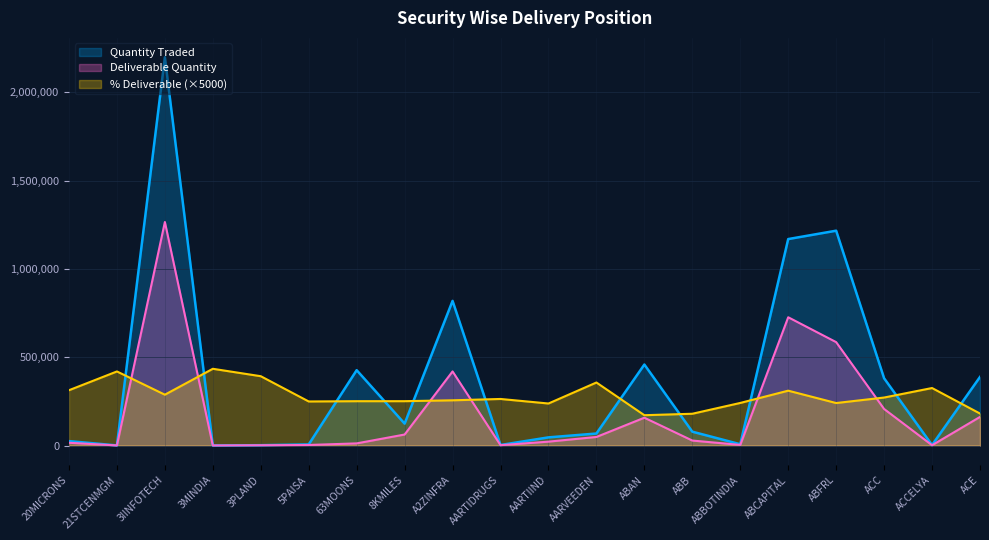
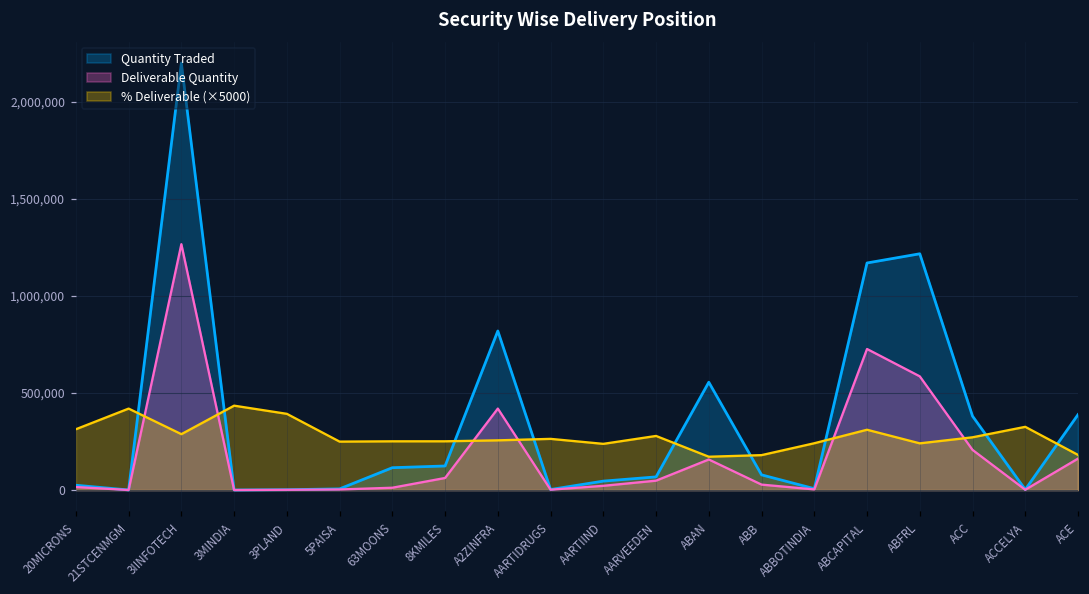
  {
    "Quantity Traded": {
-     "63MOONS": "430,000",
+     "63MOONS": "120,000",
      "8KMILES": "120,000",
      "A2ZINFRA": "820,000",
      "AARTIIND": "50,000",
      "AARVEEDEN": "70,000",
-     "ABAN": "460,000",
+     "ABAN": "560,000",
      "ABB": "80,000",
      "ABCAPITAL": "1,170,000",
      "ABFRL": "1,220,000",
      "ACC": "380,000",
      "ACE": "390,000"
    },
    "Deliverable Quantity": {
      "3IINFOTECH": "1,270,000",
      "63MOONS": "10,000",
      "8KMILES": "60,000",
      "A2ZINFRA": "420,000",
      "AARTIIND": "20,000",
      "AARVEEDEN": "50,000",
      "ABB": "30,000",
      "ABCAPITAL": "730,000",
      "ABFRL": "590,000",
      "ACC": "210,000",
      "ACE": "160,000"
    },
    "% Deliverable (×5000)": {
      "20MICRONS": "310,000",
      "21STCENMGM": "420,000",
      "3IINFOTECH": "290,000",
      "3MINDIA": "430,000",
      "3PLAND": "390,000",
      "5PAISA": "250,000",
      "63MOONS": "250,000",
      "8KMILES": "250,000",
      "A2ZINFRA": "260,000",
      "AARTIDRUGS": "260,000",
      "AARTIIND": "240,000",
-     "AARVEEDEN": "360,000",
+     "AARVEEDEN": "280,000",
      "ABB": "180,000",
      "ABBOTINDIA": "240,000",
      "ABCAPITAL": "310,000",
      "ABFRL": "240,000",
      "ACC": "270,000",
      "ACCELYA": "330,000",
      "ACE": "180,000"
    }
  }
